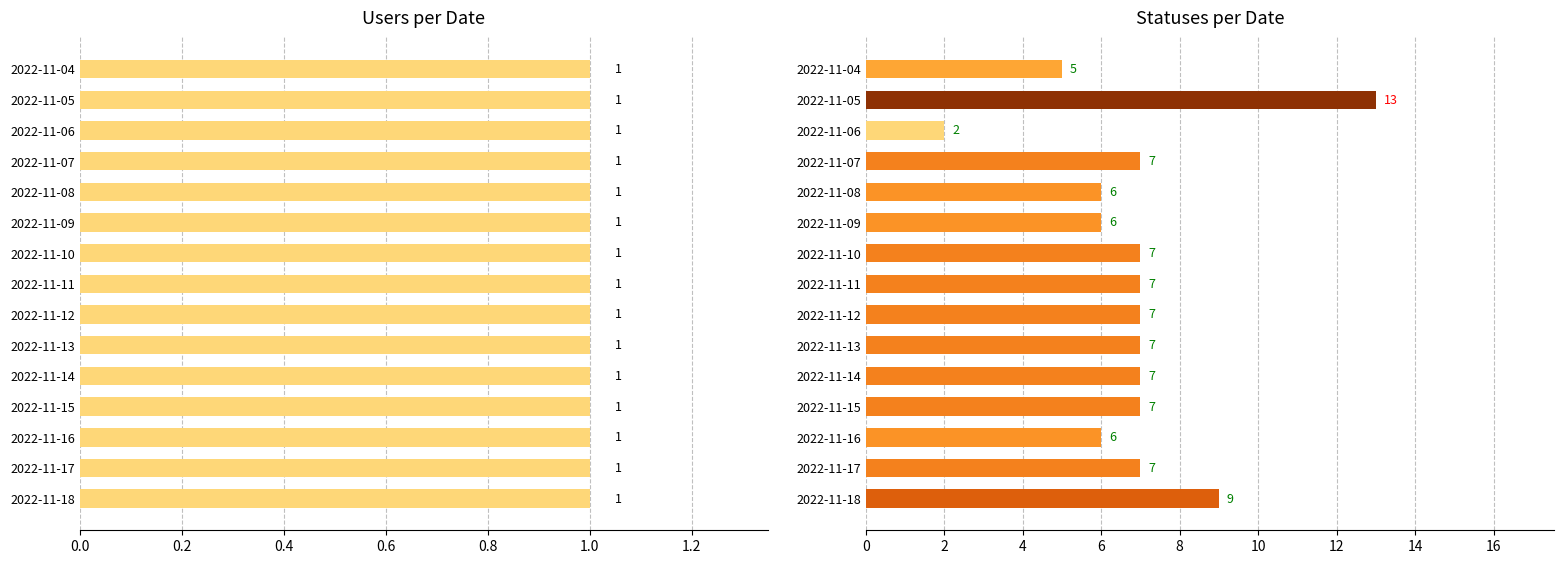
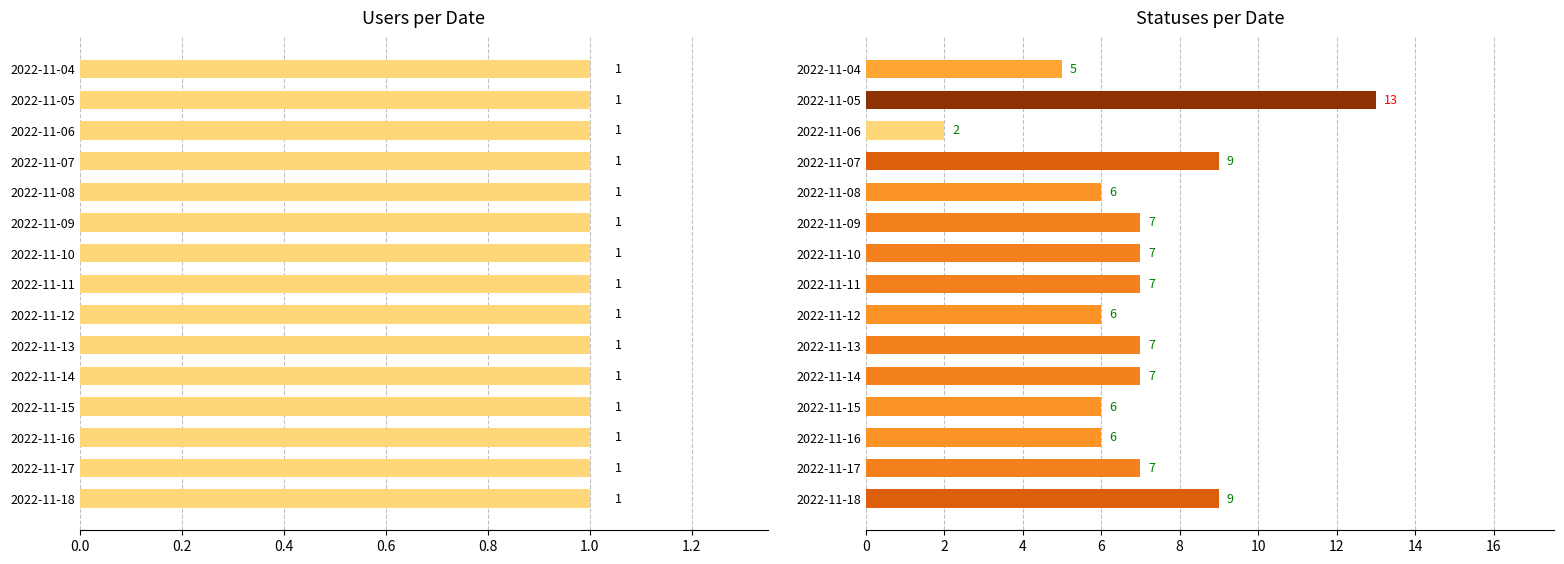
  {
    "Statuses per Date": {
      "2022-11-04": 5,
      "2022-11-05": 13,
      "2022-11-06": 2,
-     "2022-11-07": 7,
+     "2022-11-07": 9,
      "2022-11-08": 6,
-     "2022-11-09": 6,
+     "2022-11-09": 7,
      "2022-11-10": 7,
      "2022-11-11": 7,
-     "2022-11-12": 7,
+     "2022-11-12": 6,
      "2022-11-13": 7,
      "2022-11-14": 7,
-     "2022-11-15": 7,
+     "2022-11-15": 6,
      "2022-11-16": 6,
      "2022-11-17": 7,
      "2022-11-18": 9
    }
  }
